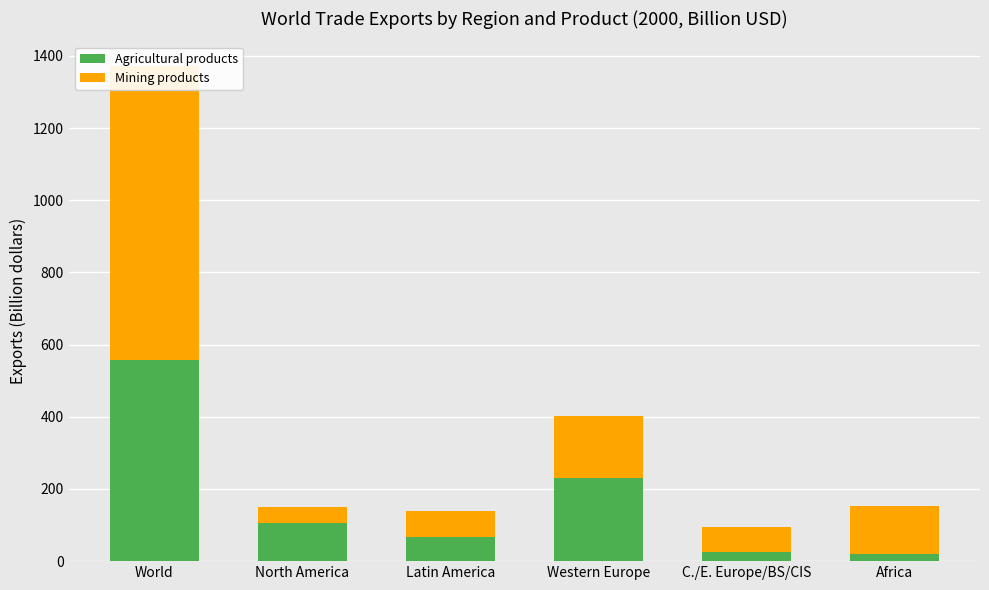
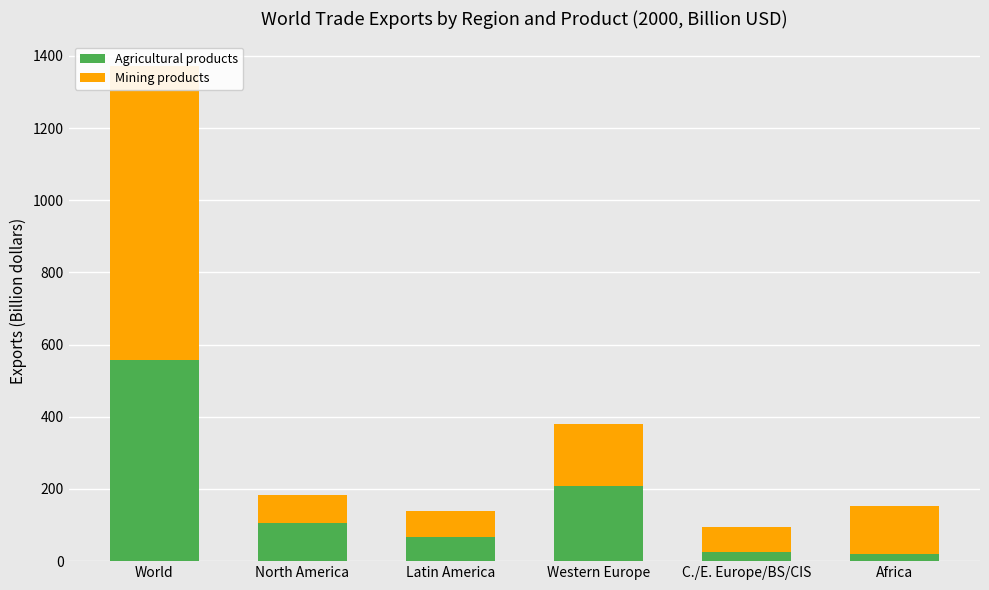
  {
    "Agricultural products": {
      "World": 560,
      "North America": 110,
      "Latin America": 70,
-     "Western Europe": 230,
+     "Western Europe": 210,
      "C./E. Europe/BS/CIS": 20,
      "Africa": 20
    },
    "Mining products": {
-     "North America": 40,
+     "North America": 80,
      "Latin America": 70,
      "Western Europe": 170,
      "C./E. Europe/BS/CIS": 70,
      "Africa": 130
    }
  }
